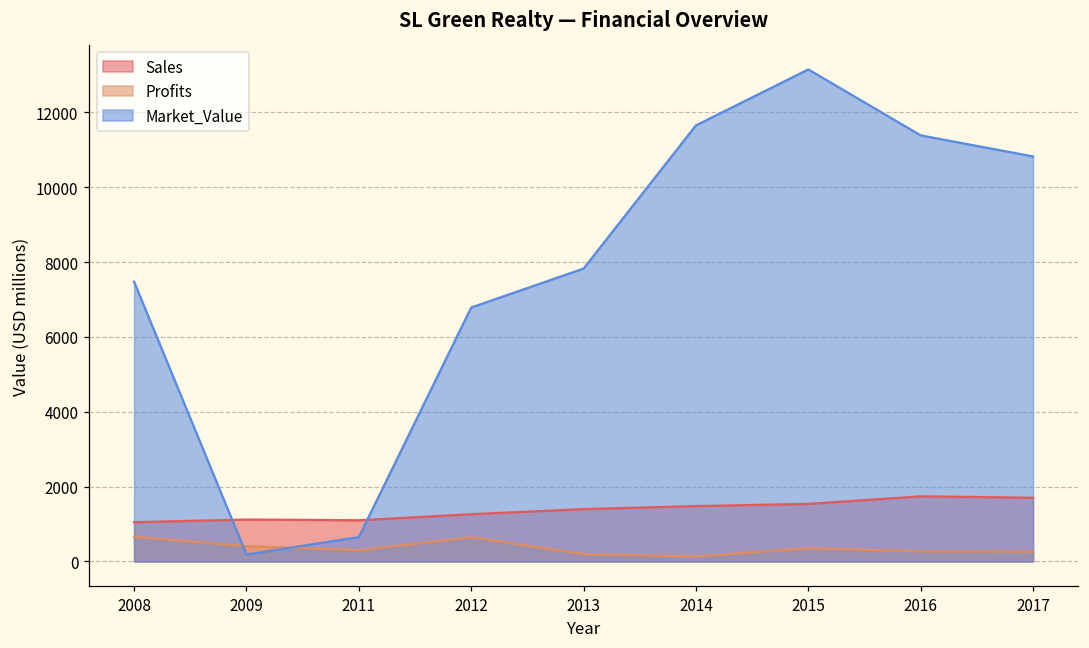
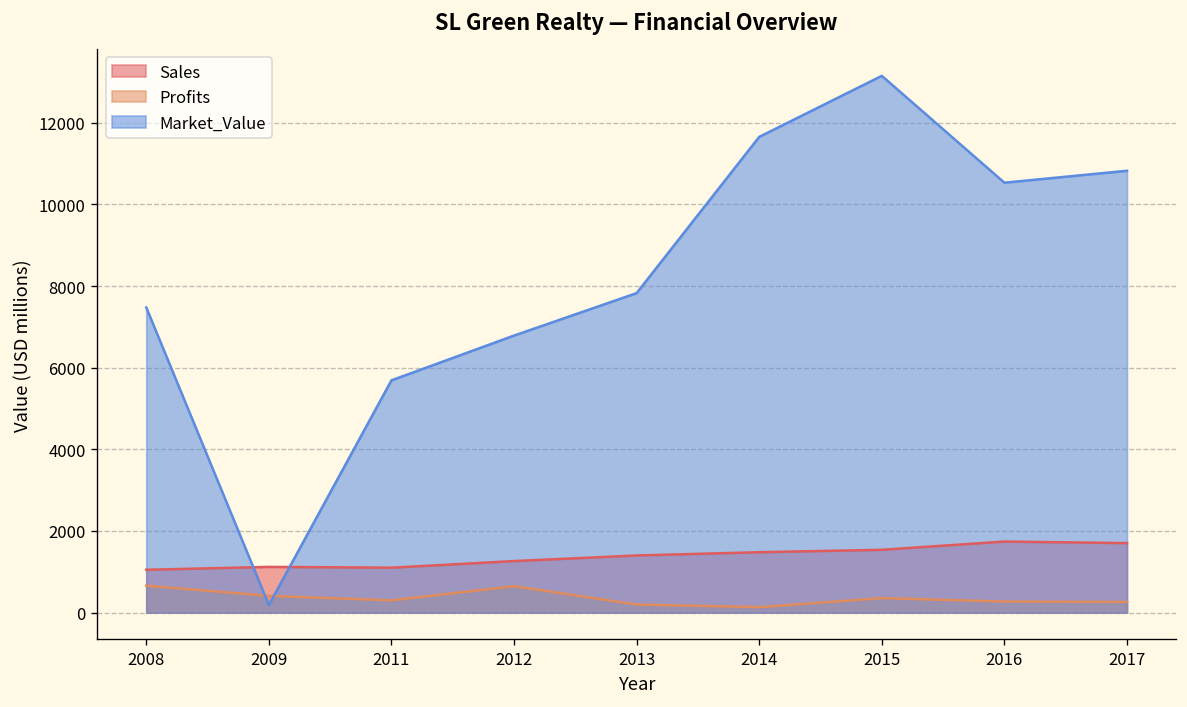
  {
    "Market_Value": {
      "2008": 7500,
      "2009": 200,
-     "2011": 700,
+     "2011": 5700,
      "2012": 6800,
      "2013": 7800,
      "2014": 11700,
      "2015": 13100,
-     "2016": 11400,
+     "2016": 10500,
      "2017": 10800
    }
  }
